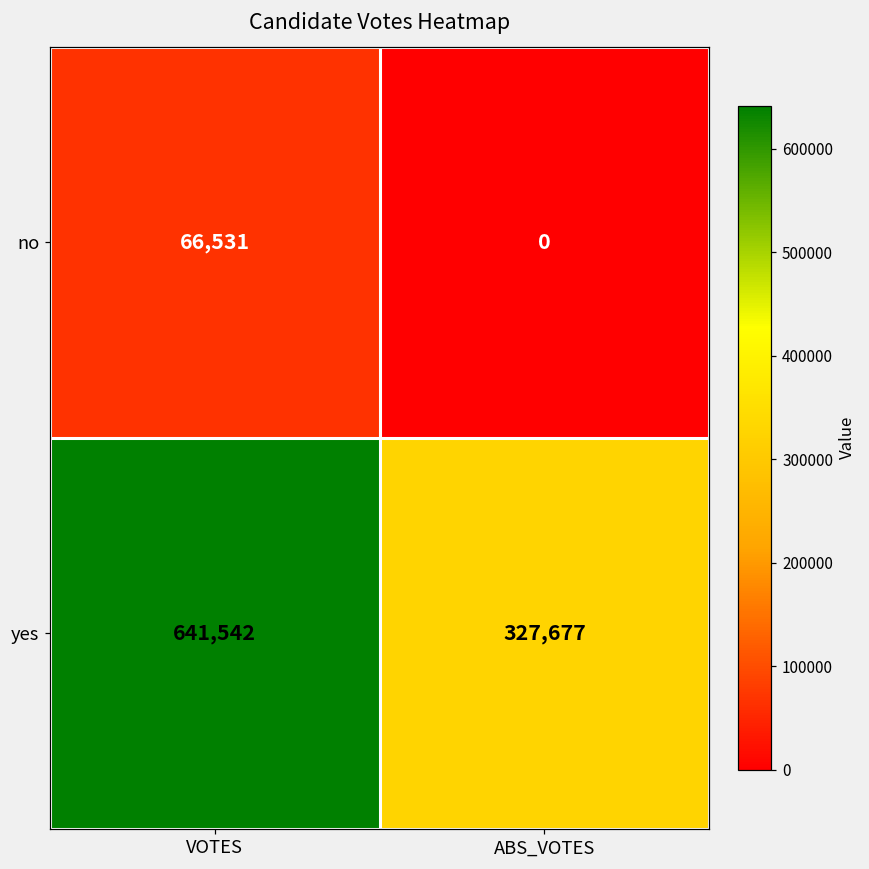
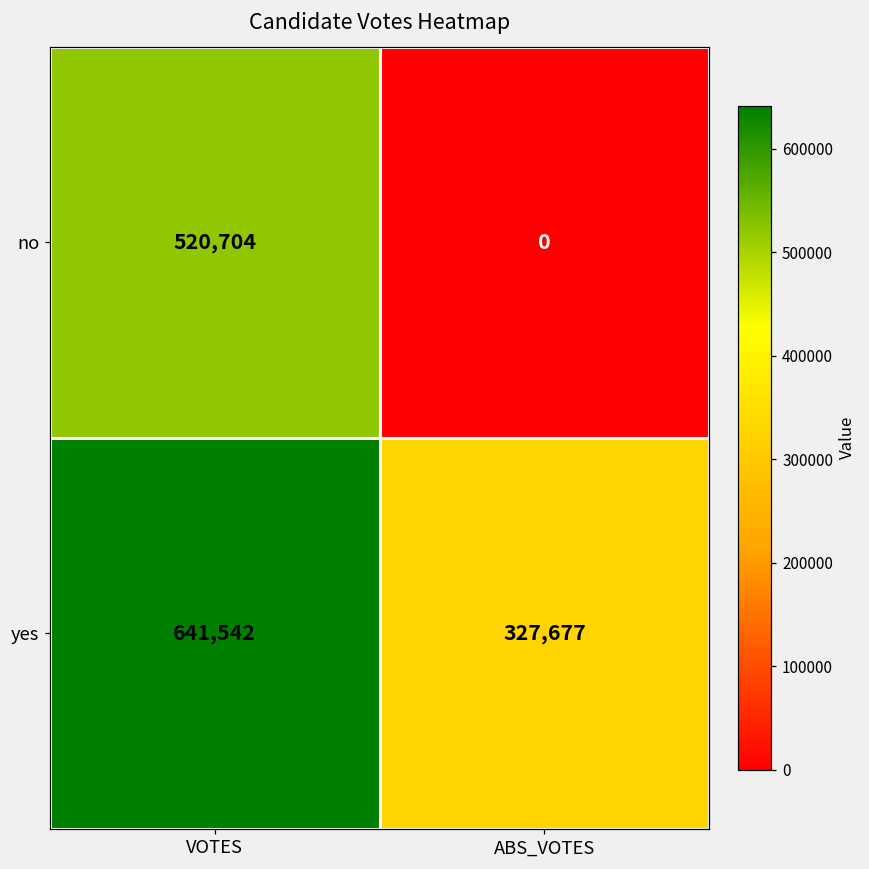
  {
    "no": {
-     "VOTES": "66,531",
+     "VOTES": "520,704",
      "ABS_VOTES": "0"
    },
    "yes": {
      "VOTES": "641,542",
      "ABS_VOTES": "327,677"
    }
  }
